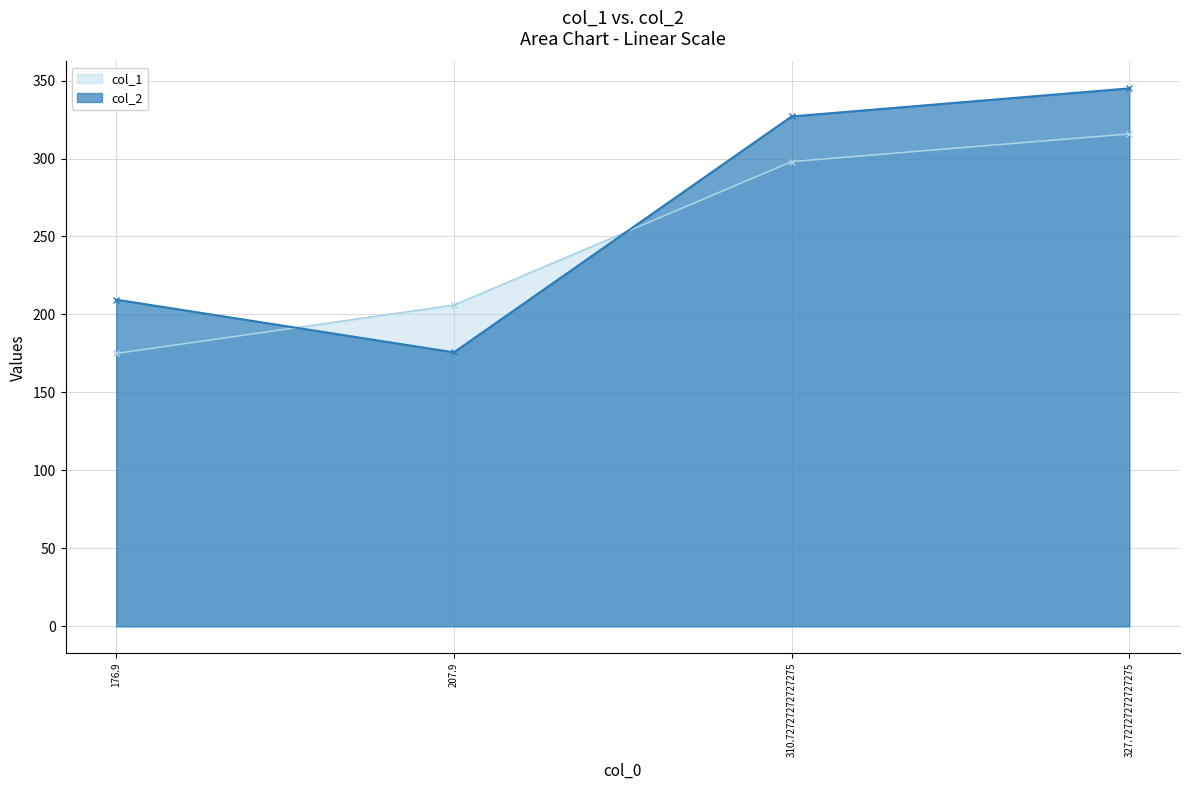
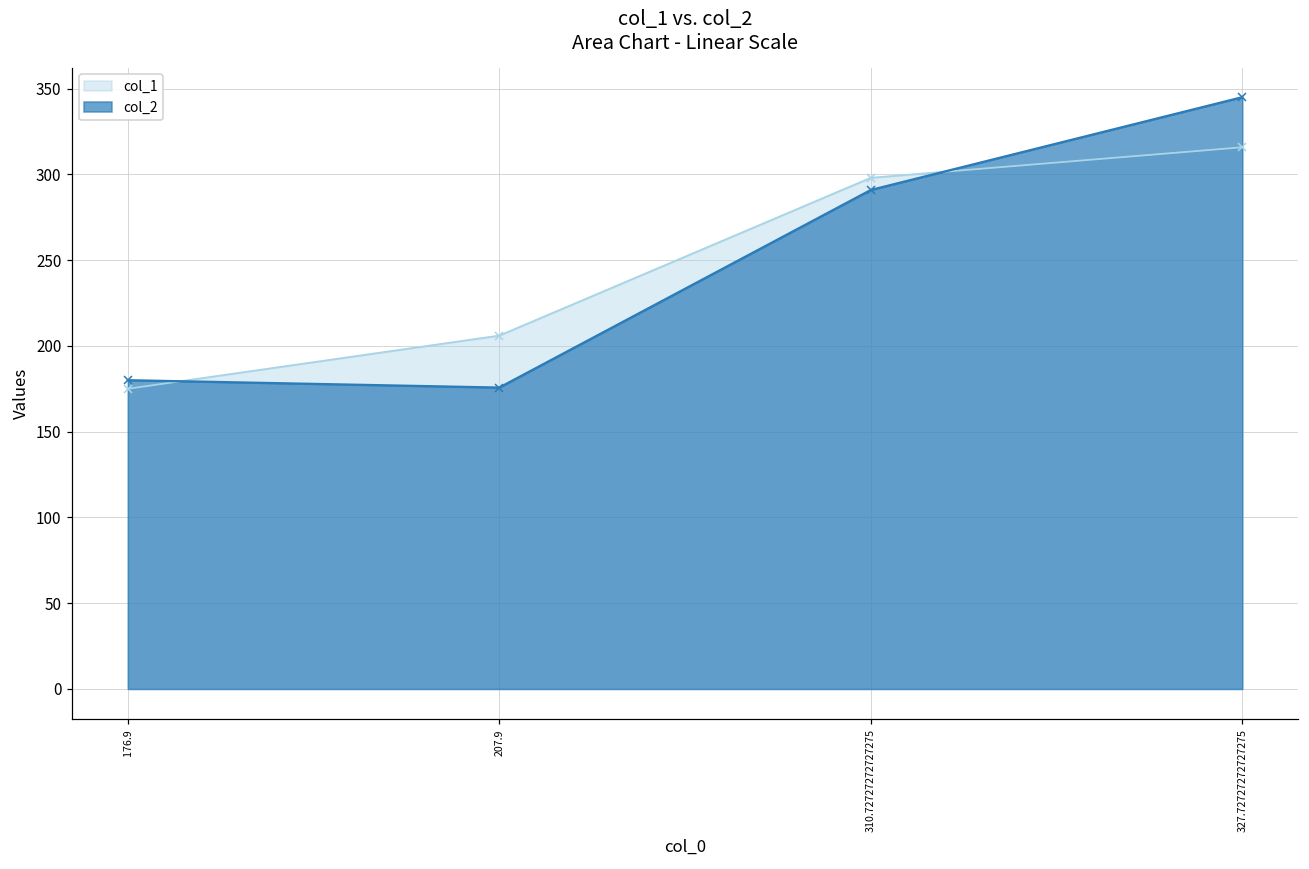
  {
    "col_1": {
      "176.9": 175,
      "207.9": 206,
      "310.72727272727275": 298,
      "327.72727272727275": 316
    },
    "col_2": {
-     "176.9": 210,
+     "176.9": 180,
      "207.9": 176,
-     "310.72727272727275": 327,
+     "310.72727272727275": 291,
      "327.72727272727275": 345
    }
  }
